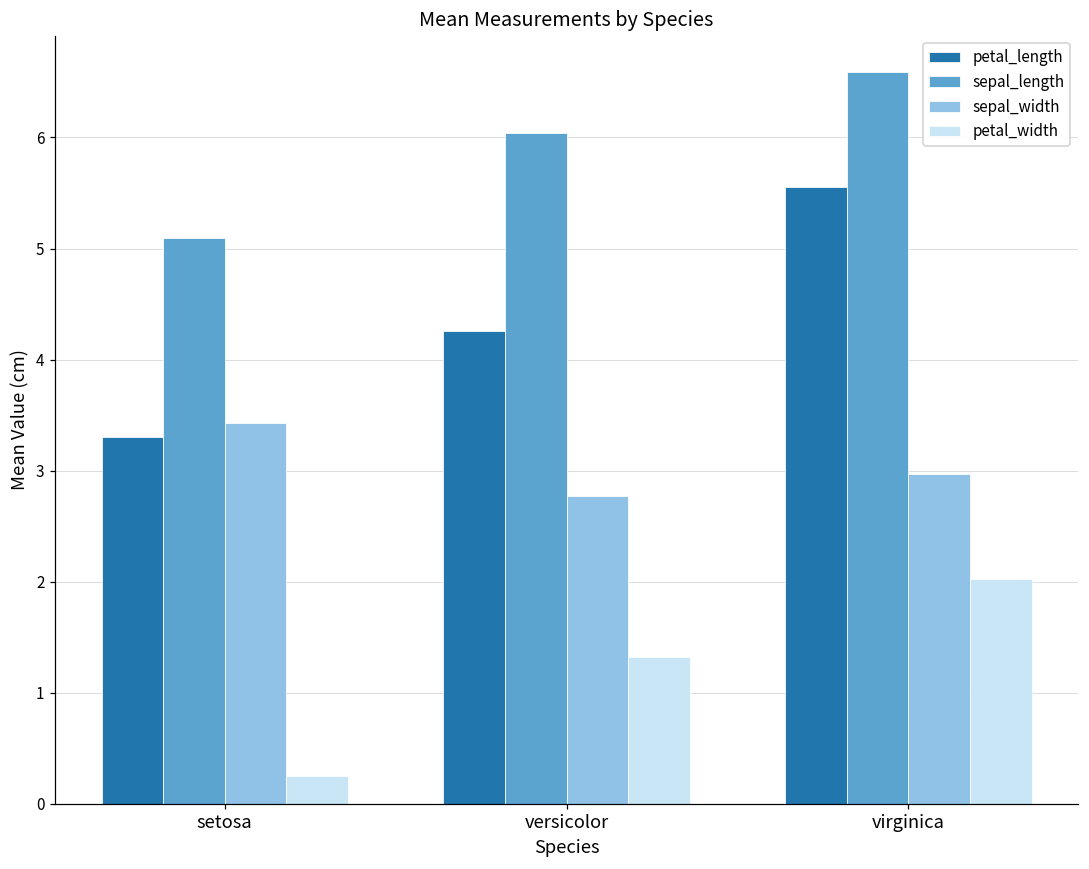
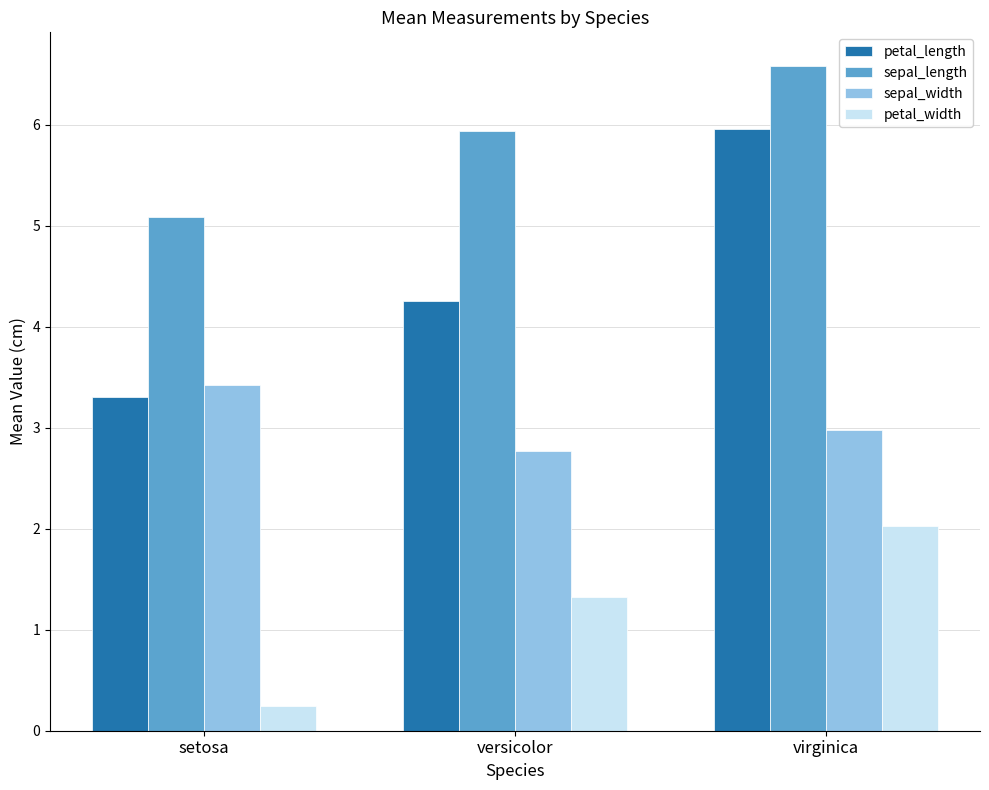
  {
    "petal_length": {
      "setosa": 3.31,
      "versicolor": 4.26,
-     "virginica": 5.55
+     "virginica": 5.96
    },
    "sepal_length": {
      "setosa": 5.09,
-     "versicolor": 6.04,
+     "versicolor": 5.94,
      "virginica": 6.59
    },
    "sepal_width": {
      "setosa": 3.43,
      "versicolor": 2.77,
      "virginica": 2.97
    },
    "petal_width": {
      "setosa": 0.25,
      "versicolor": 1.33,
      "virginica": 2.03
    }
  }
